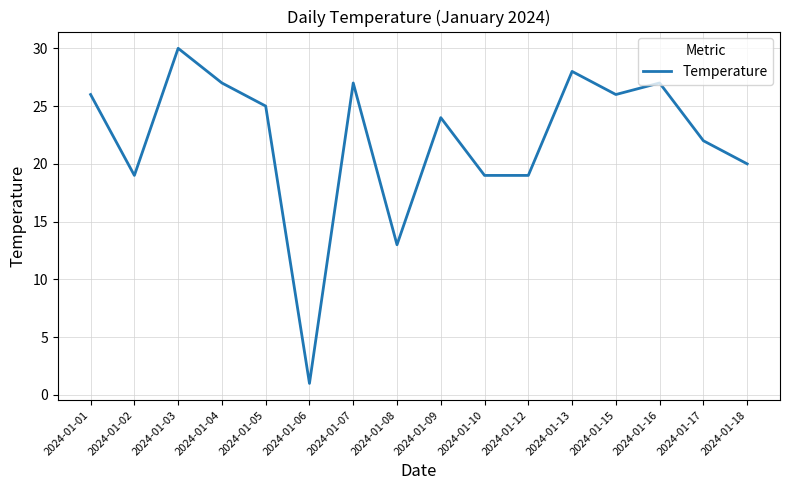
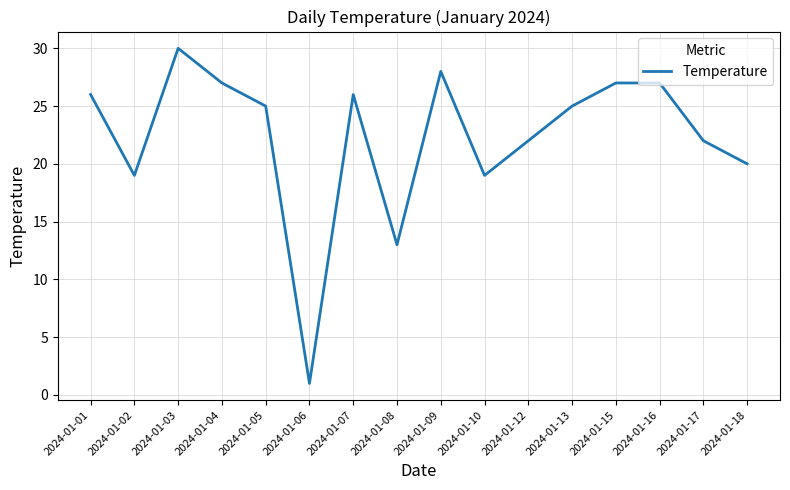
  {
    "2024-01-01": 26,
    "2024-01-02": 19,
    "2024-01-03": 30,
    "2024-01-04": 27,
    "2024-01-05": 25,
    "2024-01-06": 1,
-   "2024-01-07": 27,
+   "2024-01-07": 26,
    "2024-01-08": 13,
-   "2024-01-09": 24,
+   "2024-01-09": 28,
    "2024-01-10": 19,
-   "2024-01-12": 19,
-   "2024-01-13": 28,
-   "2024-01-15": 26,
+   "2024-01-12": 22,
+   "2024-01-13": 25,
+   "2024-01-15": 27,
    "2024-01-17": 22,
    "2024-01-18": 20
  }
